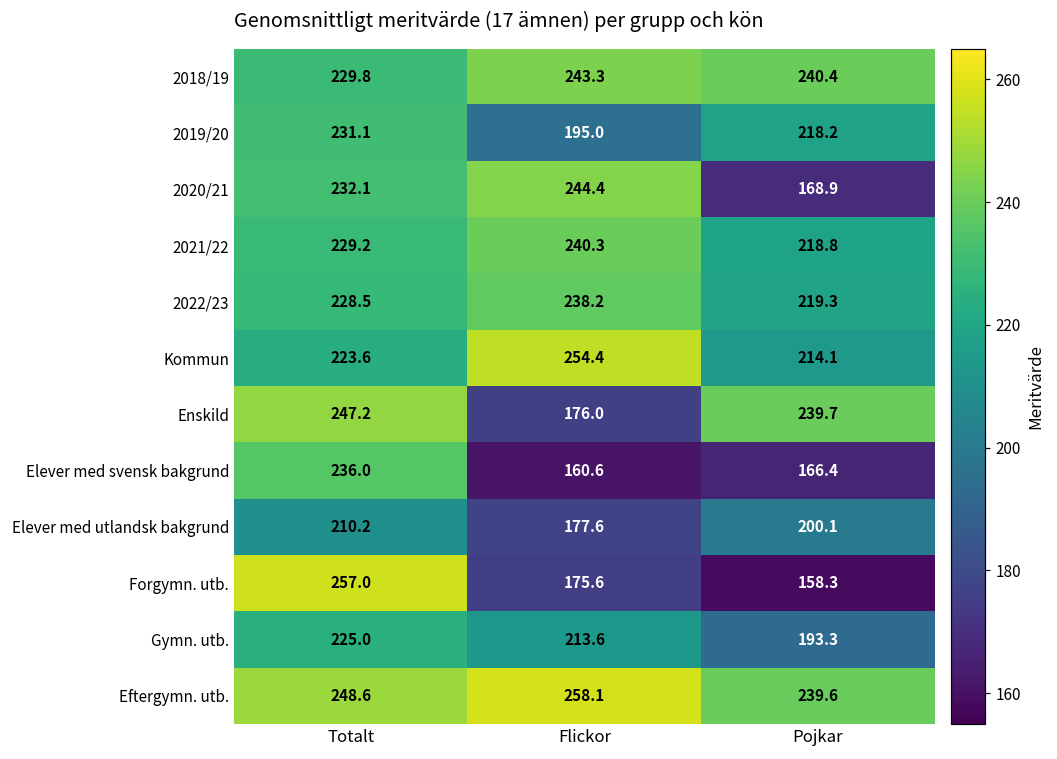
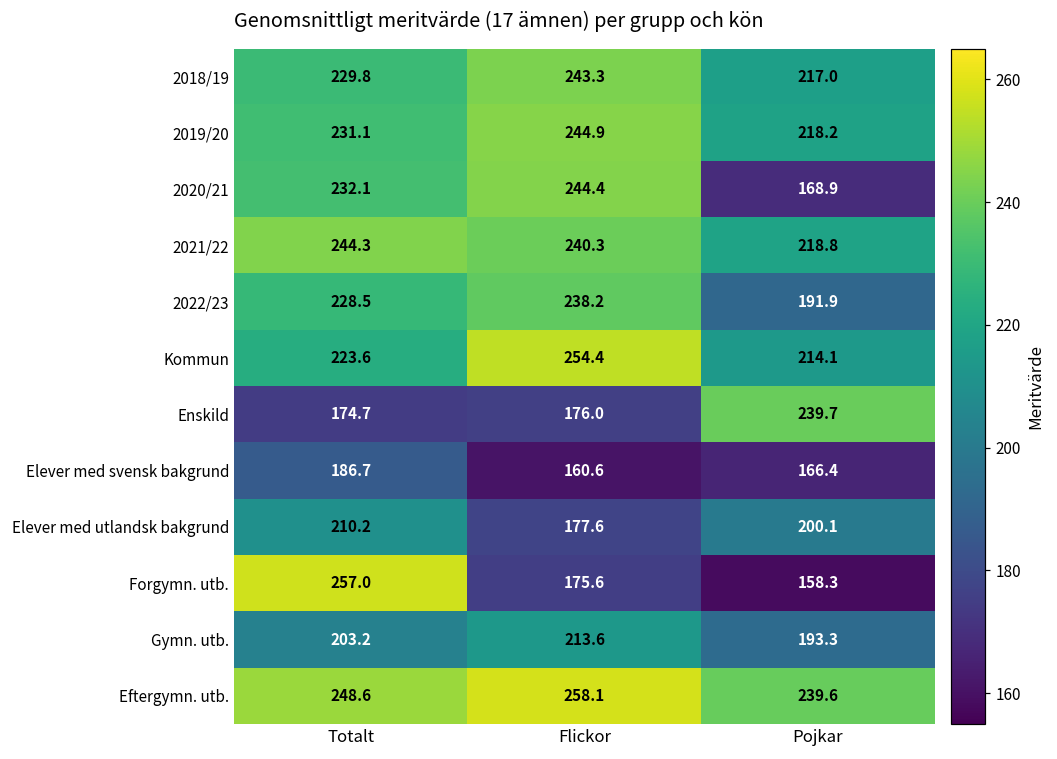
  {
    "2018/19": {
      "Totalt": 229.8,
      "Flickor": 243.3,
-     "Pojkar": 240.4
+     "Pojkar": 217.0
    },
    "2019/20": {
      "Totalt": 231.1,
-     "Flickor": 195.0,
+     "Flickor": 244.9,
      "Pojkar": 218.2
    },
    "2020/21": {
      "Totalt": 232.1,
      "Flickor": 244.4,
      "Pojkar": 168.9
    },
    "2021/22": {
-     "Totalt": 229.2,
+     "Totalt": 244.3,
      "Flickor": 240.3,
      "Pojkar": 218.8
    },
    "2022/23": {
      "Totalt": 228.5,
      "Flickor": 238.2,
-     "Pojkar": 219.3
+     "Pojkar": 191.9
    },
    "Kommun": {
      "Totalt": 223.6,
      "Flickor": 254.4,
      "Pojkar": 214.1
    },
    "Enskild": {
-     "Totalt": 247.2,
+     "Totalt": 174.7,
      "Flickor": 176.0,
      "Pojkar": 239.7
    },
    "Elever med svensk bakgrund": {
-     "Totalt": 236.0,
+     "Totalt": 186.7,
      "Flickor": 160.6,
      "Pojkar": 166.4
    },
    "Elever med utlandsk bakgrund": {
      "Totalt": 210.2,
      "Flickor": 177.6,
      "Pojkar": 200.1
    },
    "Forgymn. utb.": {
      "Totalt": 257.0,
      "Flickor": 175.6,
      "Pojkar": 158.3
    },
    "Gymn. utb.": {
-     "Totalt": 225.0,
+     "Totalt": 203.2,
      "Flickor": 213.6,
      "Pojkar": 193.3
    },
    "Eftergymn. utb.": {
      "Totalt": 248.6,
      "Flickor": 258.1,
      "Pojkar": 239.6
    }
  }
